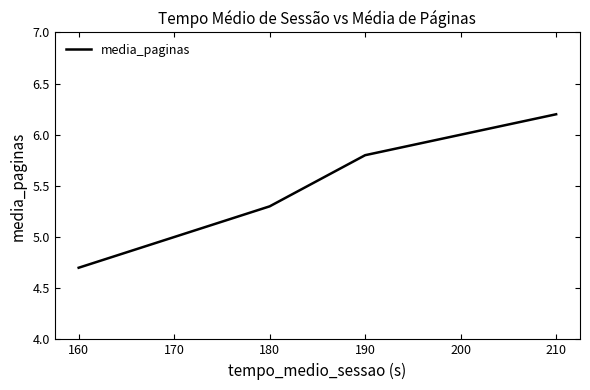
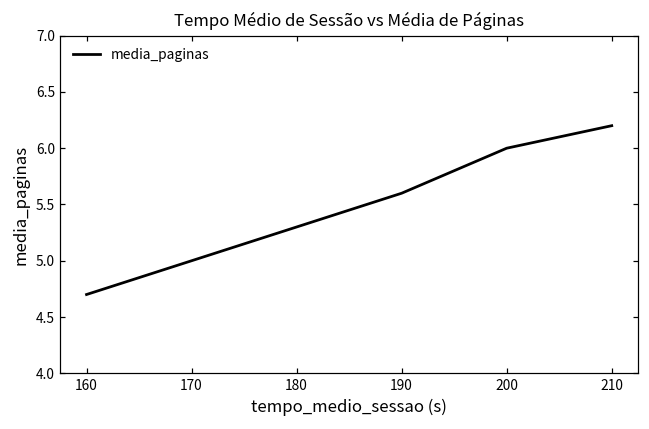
  {
    "160": 4.7,
    "180": 5.3,
-   "190": 5.8,
+   "190": 5.6,
    "200": 6.0,
    "210": 6.2
  }
